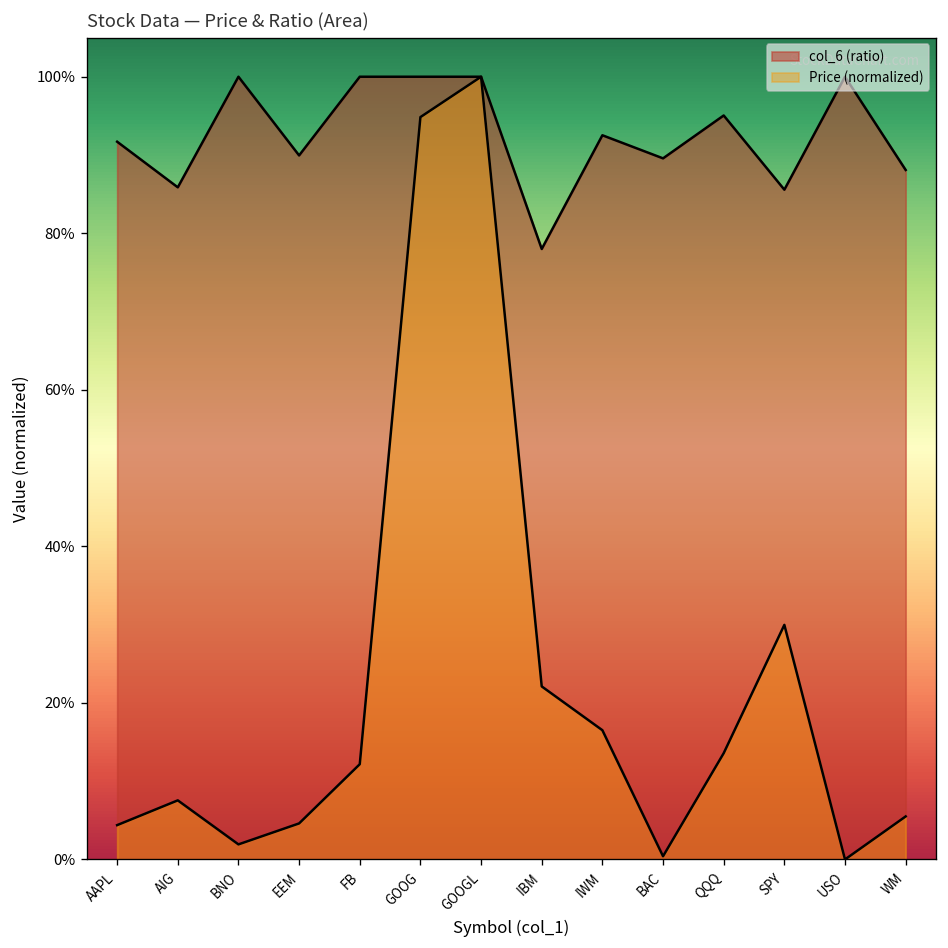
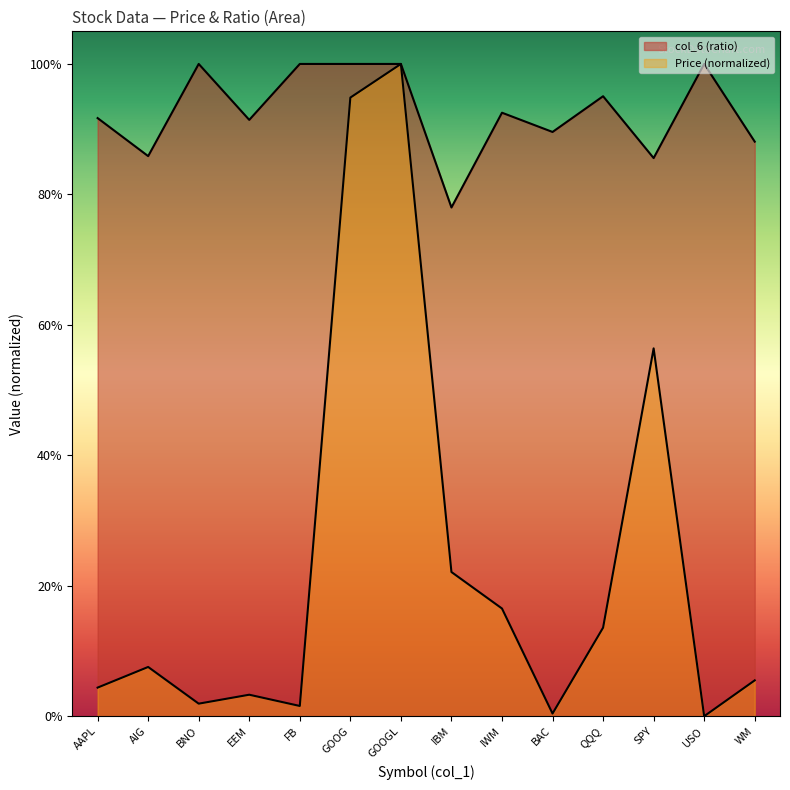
  {
    "col_6 (ratio)": {
      "AAPL": "92%",
      "AIG": "86%",
      "BNO": "100%",
-     "EEM": "90%",
+     "EEM": "91%",
      "FB": "100%",
      "GOOG": "100%",
      "IBM": "78%",
      "IWM": "93%",
      "BAC": "90%",
      "QQQ": "95%",
      "SPY": "86%",
      "WM": "88%"
    },
    "Price (normalized)": {
      "AAPL": "4%",
      "AIG": "8%",
      "BNO": "2%",
-     "EEM": "5%",
-     "FB": "12%",
+     "EEM": "3%",
+     "FB": "2%",
      "GOOG": "95%",
      "IBM": "22%",
      "IWM": "17%",
      "BAC": "0%",
      "QQQ": "14%",
-     "SPY": "30%",
+     "SPY": "56%",
      "USO": "0%",
      "WM": "5%"
    }
  }
